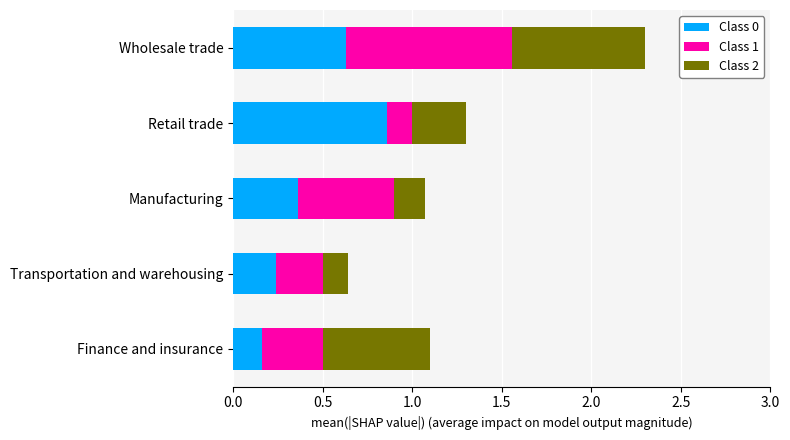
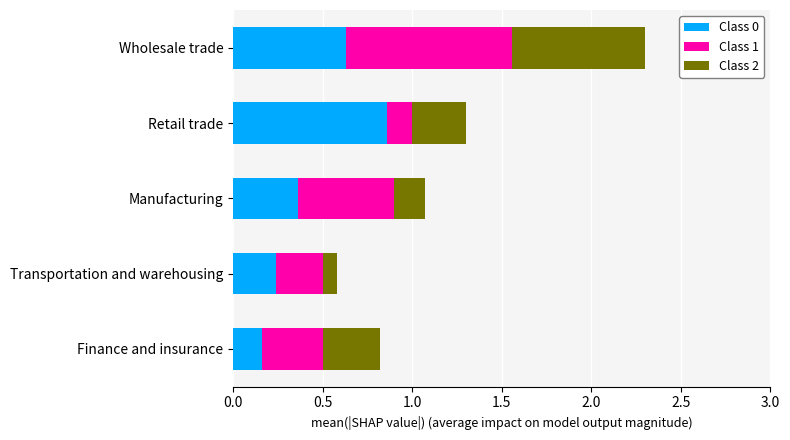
  {
    "Class 0": {
      "Wholesale trade": 0.63,
      "Retail trade": 0.86,
      "Manufacturing": 0.36,
      "Transportation and warehousing": 0.24,
      "Finance and insurance": 0.16
    },
    "Class 1": {
      "Wholesale trade": 0.93,
      "Retail trade": 0.14,
      "Manufacturing": 0.54,
      "Transportation and warehousing": 0.26,
      "Finance and insurance": 0.34
    },
    "Class 2": {
      "Wholesale trade": 0.74,
      "Retail trade": 0.30,
      "Manufacturing": 0.17,
-     "Transportation and warehousing": 0.14,
-     "Finance and insurance": 0.60
+     "Transportation and warehousing": 0.08,
+     "Finance and insurance": 0.32
    }
  }
